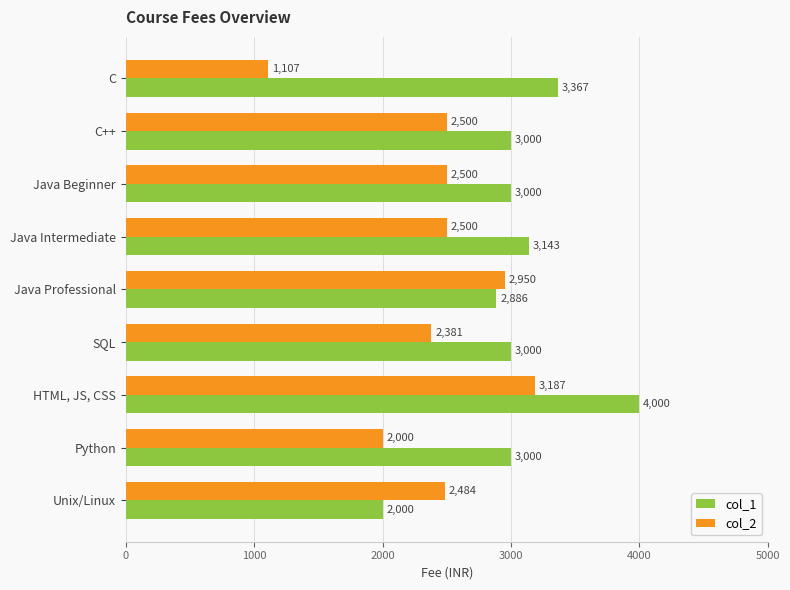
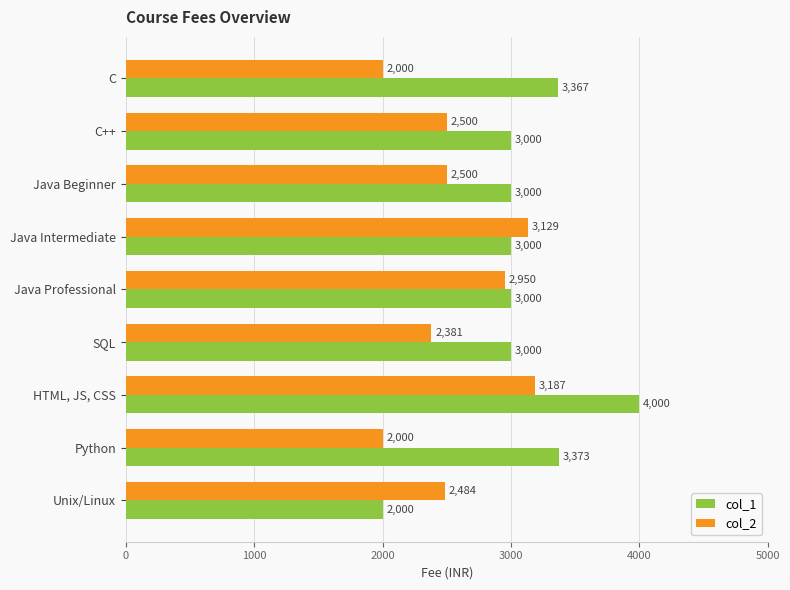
  {
    "col_1": {
      "C": "3,367",
      "C++": "3,000",
      "Java Beginner": "3,000",
-     "Java Intermediate": "3,143",
-     "Java Professional": "2,886",
+     "Java Intermediate": "3,000",
+     "Java Professional": "3,000",
      "SQL": "3,000",
      "HTML, JS, CSS": "4,000",
-     "Python": "3,000",
+     "Python": "3,373",
      "Unix/Linux": "2,000"
    },
    "col_2": {
-     "C": "1,107",
+     "C": "2,000",
      "C++": "2,500",
      "Java Beginner": "2,500",
-     "Java Intermediate": "2,500",
+     "Java Intermediate": "3,129",
      "Java Professional": "2,950",
      "SQL": "2,381",
      "HTML, JS, CSS": "3,187",
      "Python": "2,000",
      "Unix/Linux": "2,484"
    }
  }
